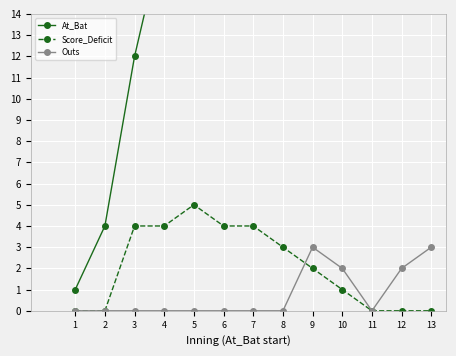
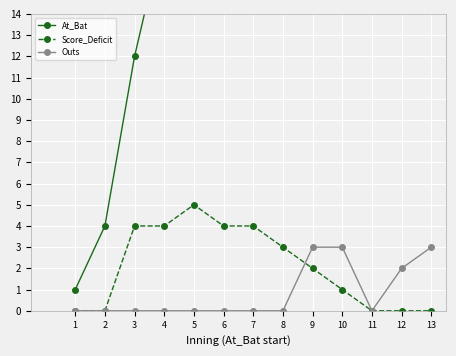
  {
    "Outs": {
      "3": 0,
      "4": 0,
      "5": 0,
      "6": 0,
      "7": 0,
      "8": 0,
      "9": 3,
-     "10": 2,
+     "10": 3,
      "12": 2,
      "13": 3
    }
  }
